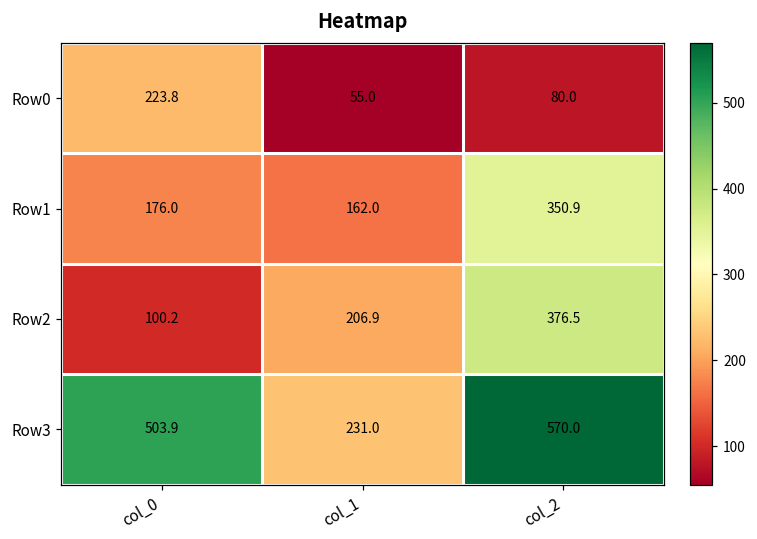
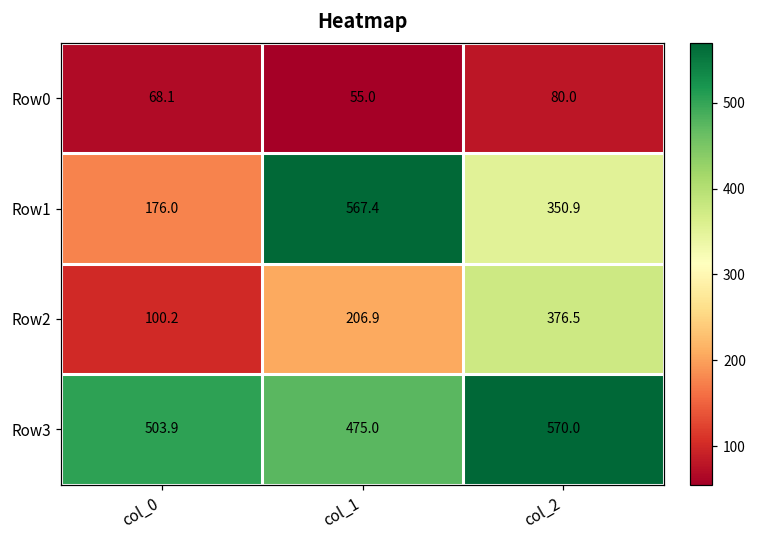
  {
    "Row0": {
-     "col_0": 223.8,
+     "col_0": 68.1,
      "col_1": 55.0,
      "col_2": 80.0
    },
    "Row1": {
      "col_0": 176.0,
-     "col_1": 162.0,
+     "col_1": 567.4,
      "col_2": 350.9
    },
    "Row2": {
      "col_0": 100.2,
      "col_1": 206.9,
      "col_2": 376.5
    },
    "Row3": {
      "col_0": 503.9,
-     "col_1": 231.0,
+     "col_1": 475.0,
      "col_2": 570.0
    }
  }
